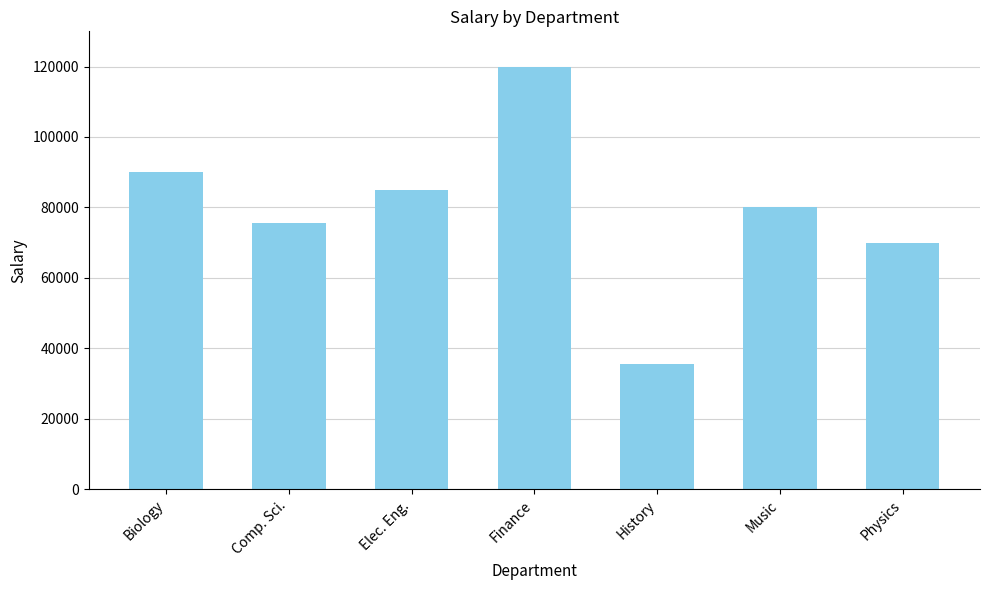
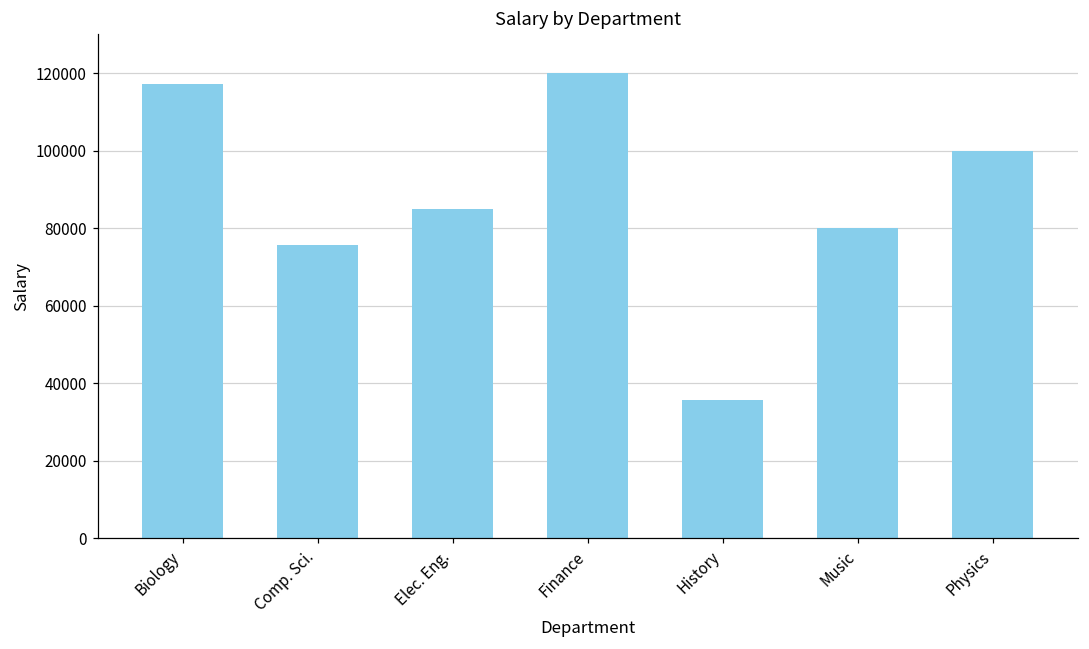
  {
-   "Biology": 90000,
+   "Biology": 117000,
    "Comp. Sci.": 76000,
    "Elec. Eng.": 85000,
    "Finance": 120000,
    "History": 36000,
    "Music": 80000,
-   "Physics": 70000
+   "Physics": 100000
  }
